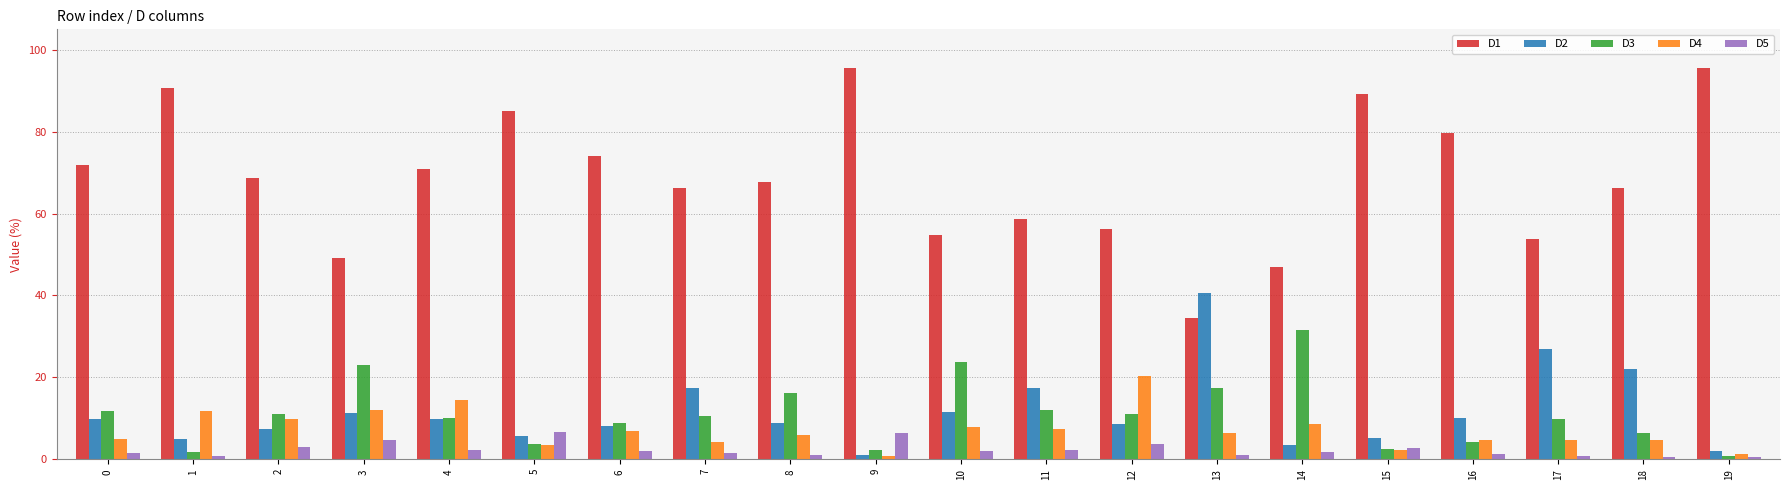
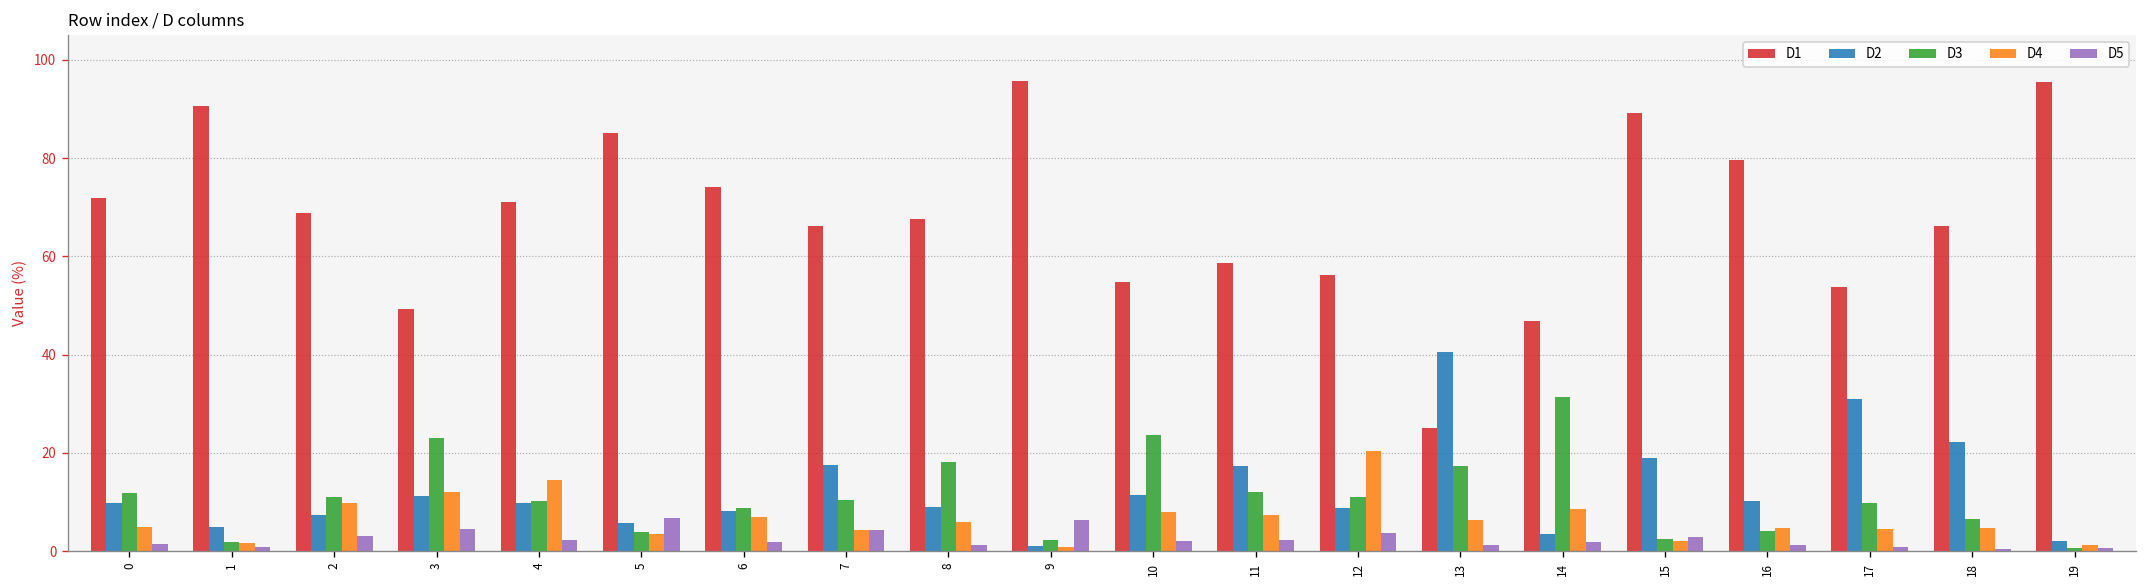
  {
    "D1": {
      "0": 72,
      "1": 91,
      "2": 69,
      "3": 49,
      "4": 71,
      "5": 85,
      "6": 74,
      "7": 66,
      "8": 68,
      "9": 96,
      "10": 55,
      "11": 59,
      "12": 56,
-     "13": 35,
+     "13": 25,
      "14": 47,
      "15": 89,
      "16": 80,
      "17": 54,
      "18": 66,
      "19": 95
    },
    "D2": {
      "0": 10,
      "1": 5,
      "2": 7,
      "3": 11,
      "4": 10,
      "5": 6,
      "6": 8,
      "7": 18,
      "8": 9,
      "9": 1,
      "10": 11,
      "11": 17,
      "12": 9,
      "13": 41,
      "14": 4,
-     "15": 5,
+     "15": 19,
      "16": 10,
-     "17": 27,
+     "17": 31,
      "18": 22,
      "19": 2
    },
    "D3": {
      "0": 12,
      "1": 2,
      "2": 11,
      "3": 23,
      "4": 10,
      "5": 4,
      "6": 9,
      "7": 10,
-     "8": 16,
+     "8": 18,
      "9": 2,
      "10": 24,
      "11": 12,
      "12": 11,
      "13": 17,
      "14": 31,
      "15": 3,
      "16": 4,
      "17": 10,
      "18": 6,
      "19": 1
    },
    "D4": {
      "0": 5,
-     "1": 12,
+     "1": 2,
      "2": 10,
      "3": 12,
      "4": 14,
      "5": 3,
      "6": 7,
      "7": 4,
      "8": 6,
      "9": 1,
      "10": 8,
      "11": 7,
      "12": 20,
      "13": 6,
      "14": 9,
      "15": 2,
      "16": 5,
      "17": 5,
      "18": 5,
      "19": 1
    },
    "D5": {
      "0": 1,
      "1": 1,
      "2": 3,
      "3": 5,
      "4": 2,
      "5": 7,
      "6": 2,
-     "7": 2,
+     "7": 4,
      "8": 1,
      "9": 6,
      "10": 2,
      "11": 2,
      "12": 4,
      "13": 1,
      "14": 2,
      "15": 3,
      "16": 1,
      "17": 1
    }
  }
